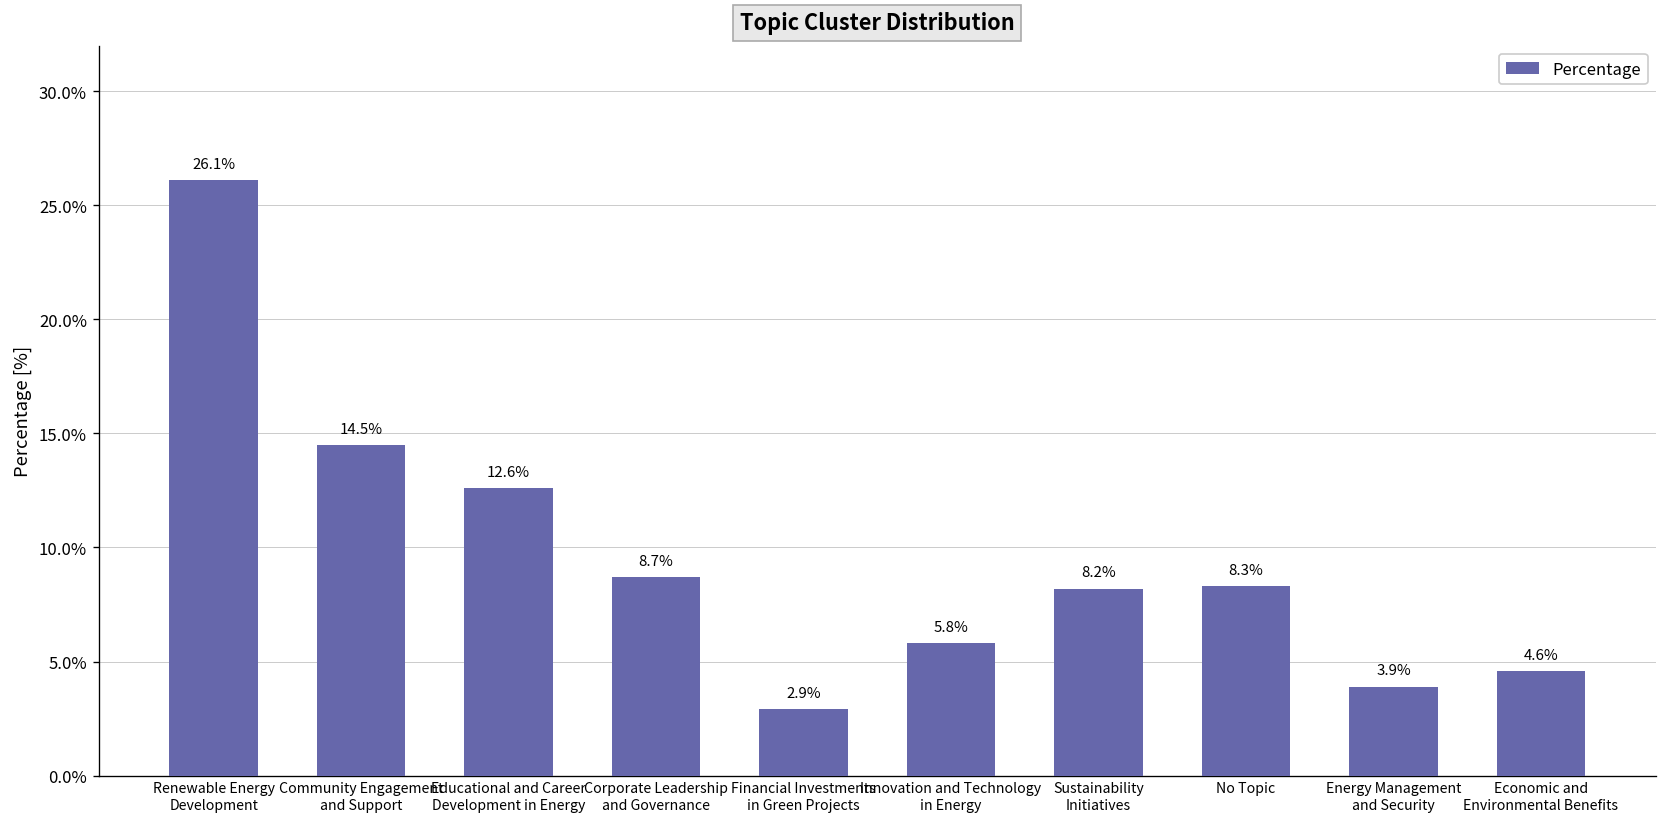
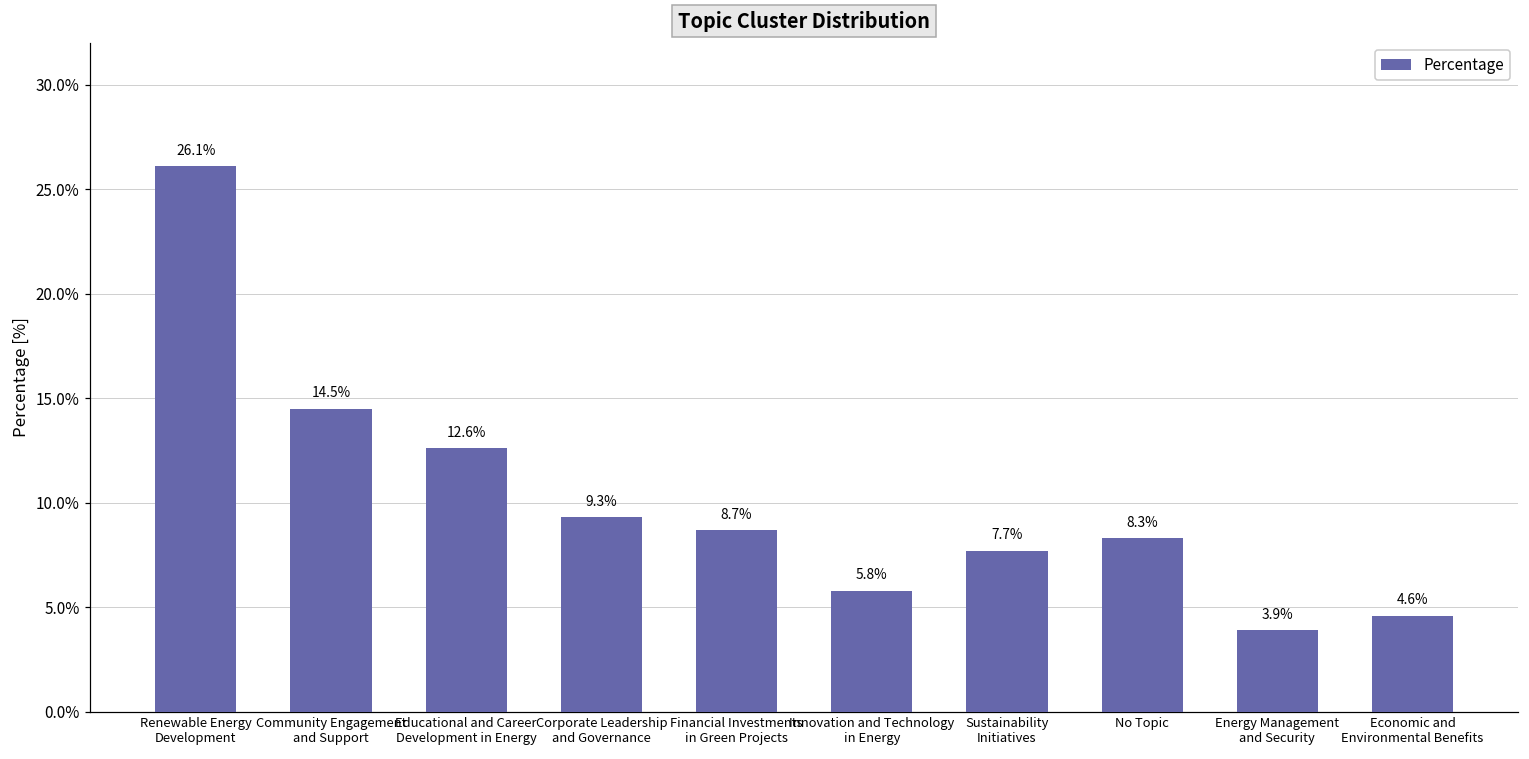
  {
    "Renewable Energy Development": "26.1%",
    "Community Engagement and Support": "14.5%",
    "Educational and Career Development in Energy": "12.6%",
-   "Corporate Leadership and Governance": "8.7%",
-   "Financial Investments in Green Projects": "2.9%",
+   "Corporate Leadership and Governance": "9.3%",
+   "Financial Investments in Green Projects": "8.7%",
    "Innovation and Technology in Energy": "5.8%",
-   "Sustainability Initiatives": "8.2%",
+   "Sustainability Initiatives": "7.7%",
    "No Topic": "8.3%",
    "Energy Management and Security": "3.9%",
    "Economic and Environmental Benefits": "4.6%"
  }
